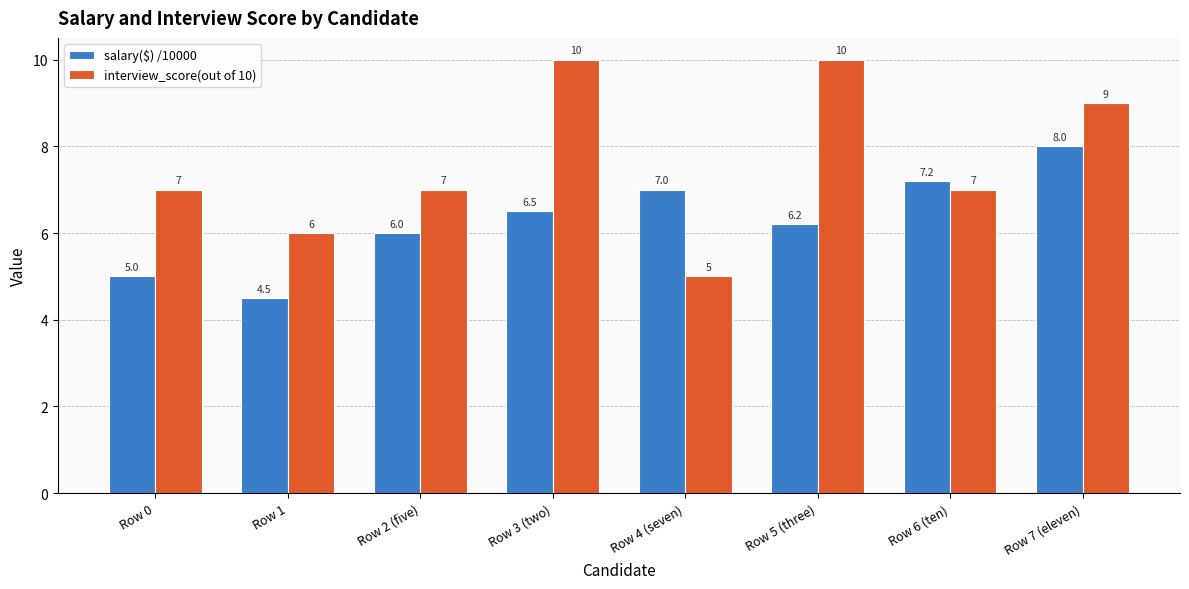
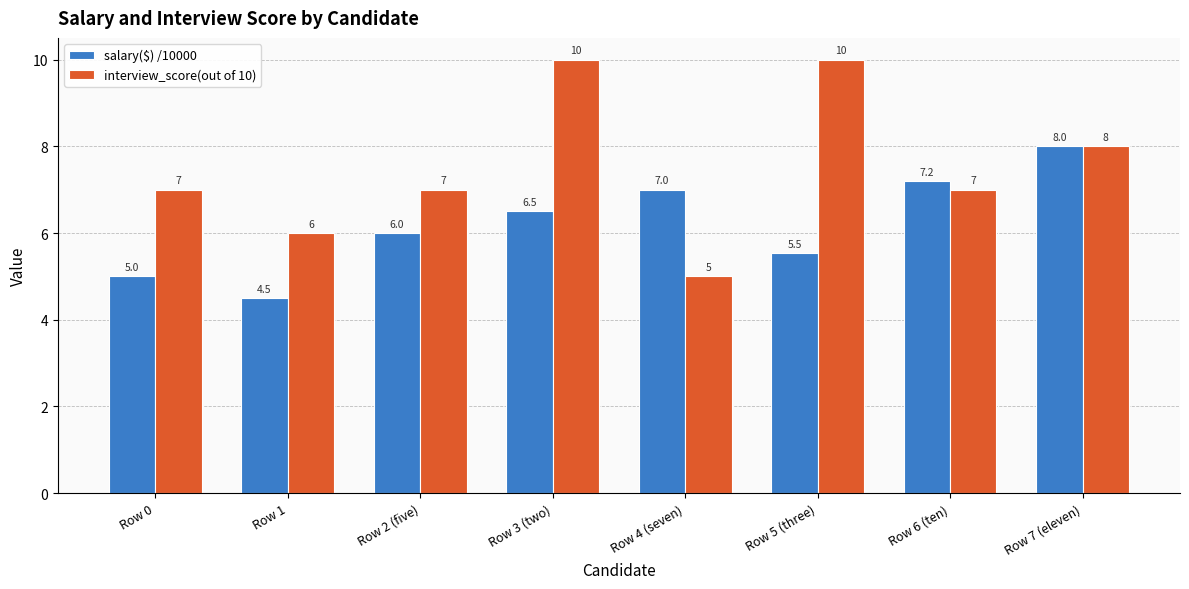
  {
    "salary($) /10000": {
      "Row 0": 5.0,
      "Row 1": 4.5,
      "Row 2 (five)": 6.0,
      "Row 3 (two)": 6.5,
      "Row 4 (seven)": 7.0,
-     "Row 5 (three)": 6.2,
+     "Row 5 (three)": 5.5,
      "Row 6 (ten)": 7.2,
      "Row 7 (eleven)": 8.0
    },
    "interview_score(out of 10)": {
      "Row 0": 7,
      "Row 1": 6,
      "Row 2 (five)": 7,
      "Row 3 (two)": 10,
      "Row 4 (seven)": 5,
      "Row 5 (three)": 10,
      "Row 6 (ten)": 7,
-     "Row 7 (eleven)": 9
+     "Row 7 (eleven)": 8
    }
  }
